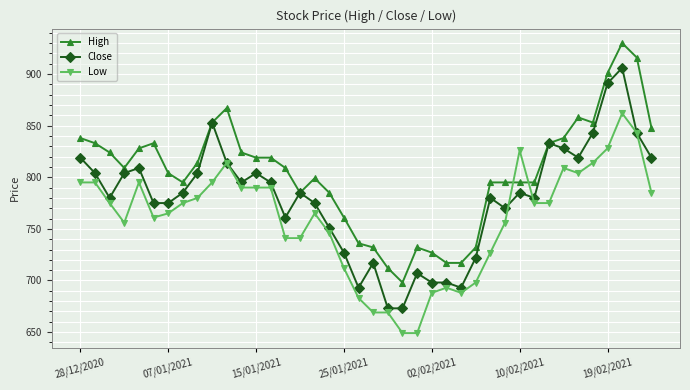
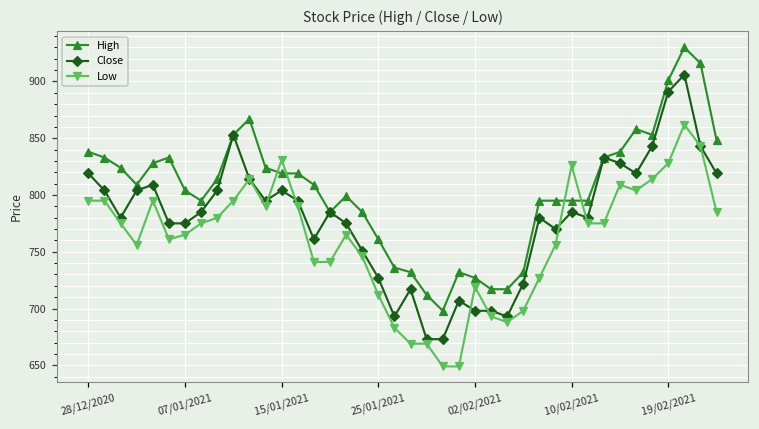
  {
    "Low": {
      "28/12/2020": 795,
      "07/01/2021": 765,
-     "15/01/2021": 790,
+     "15/01/2021": 831,
      "25/01/2021": 712,
-     "02/02/2021": 688,
+     "02/02/2021": 719,
      "10/02/2021": 826,
      "19/02/2021": 828
    }
  }
